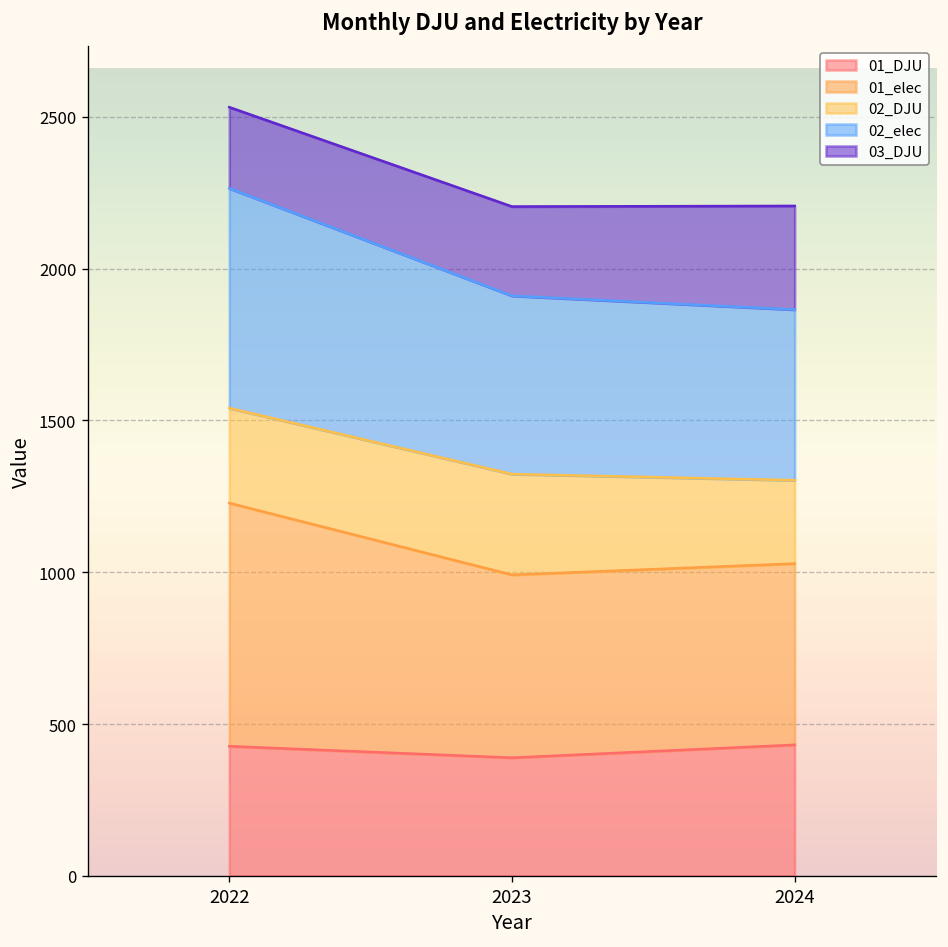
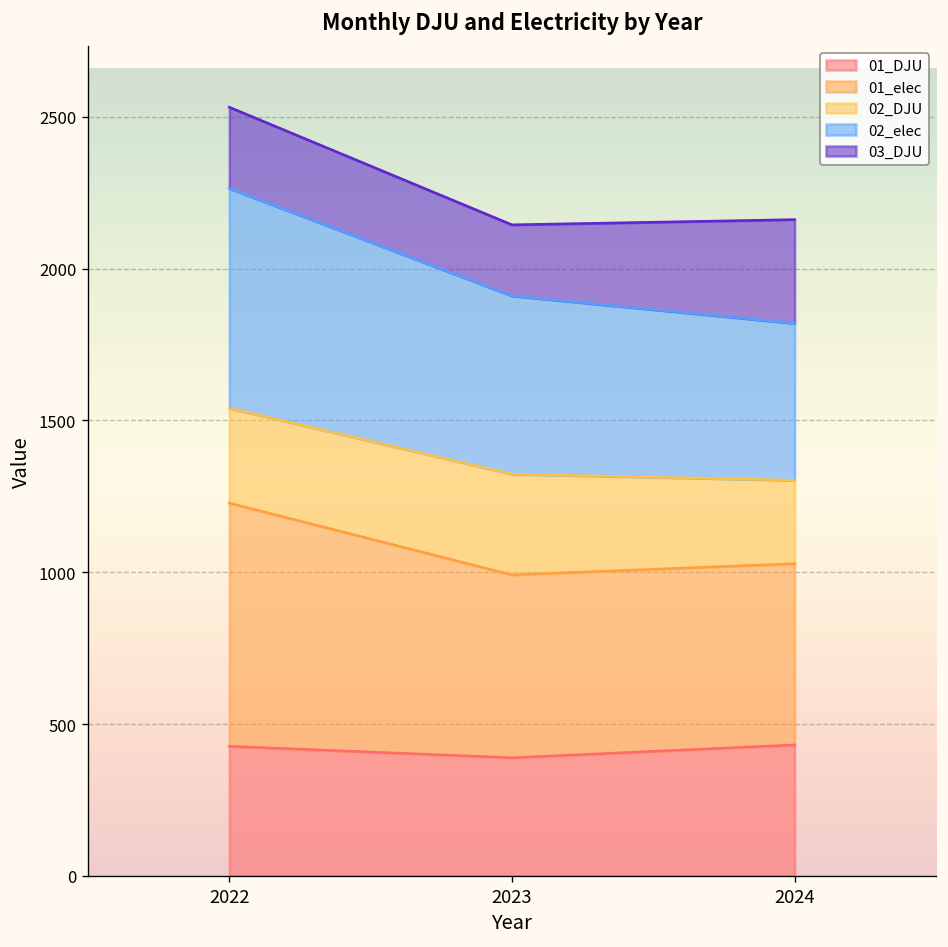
  {
    "02_elec": {
      "2022": 720,
      "2023": 590,
-     "2024": 560
+     "2024": 520
    },
    "03_DJU": {
      "2022": 270,
-     "2023": 290,
+     "2023": 230,
      "2024": 340
    }
  }
